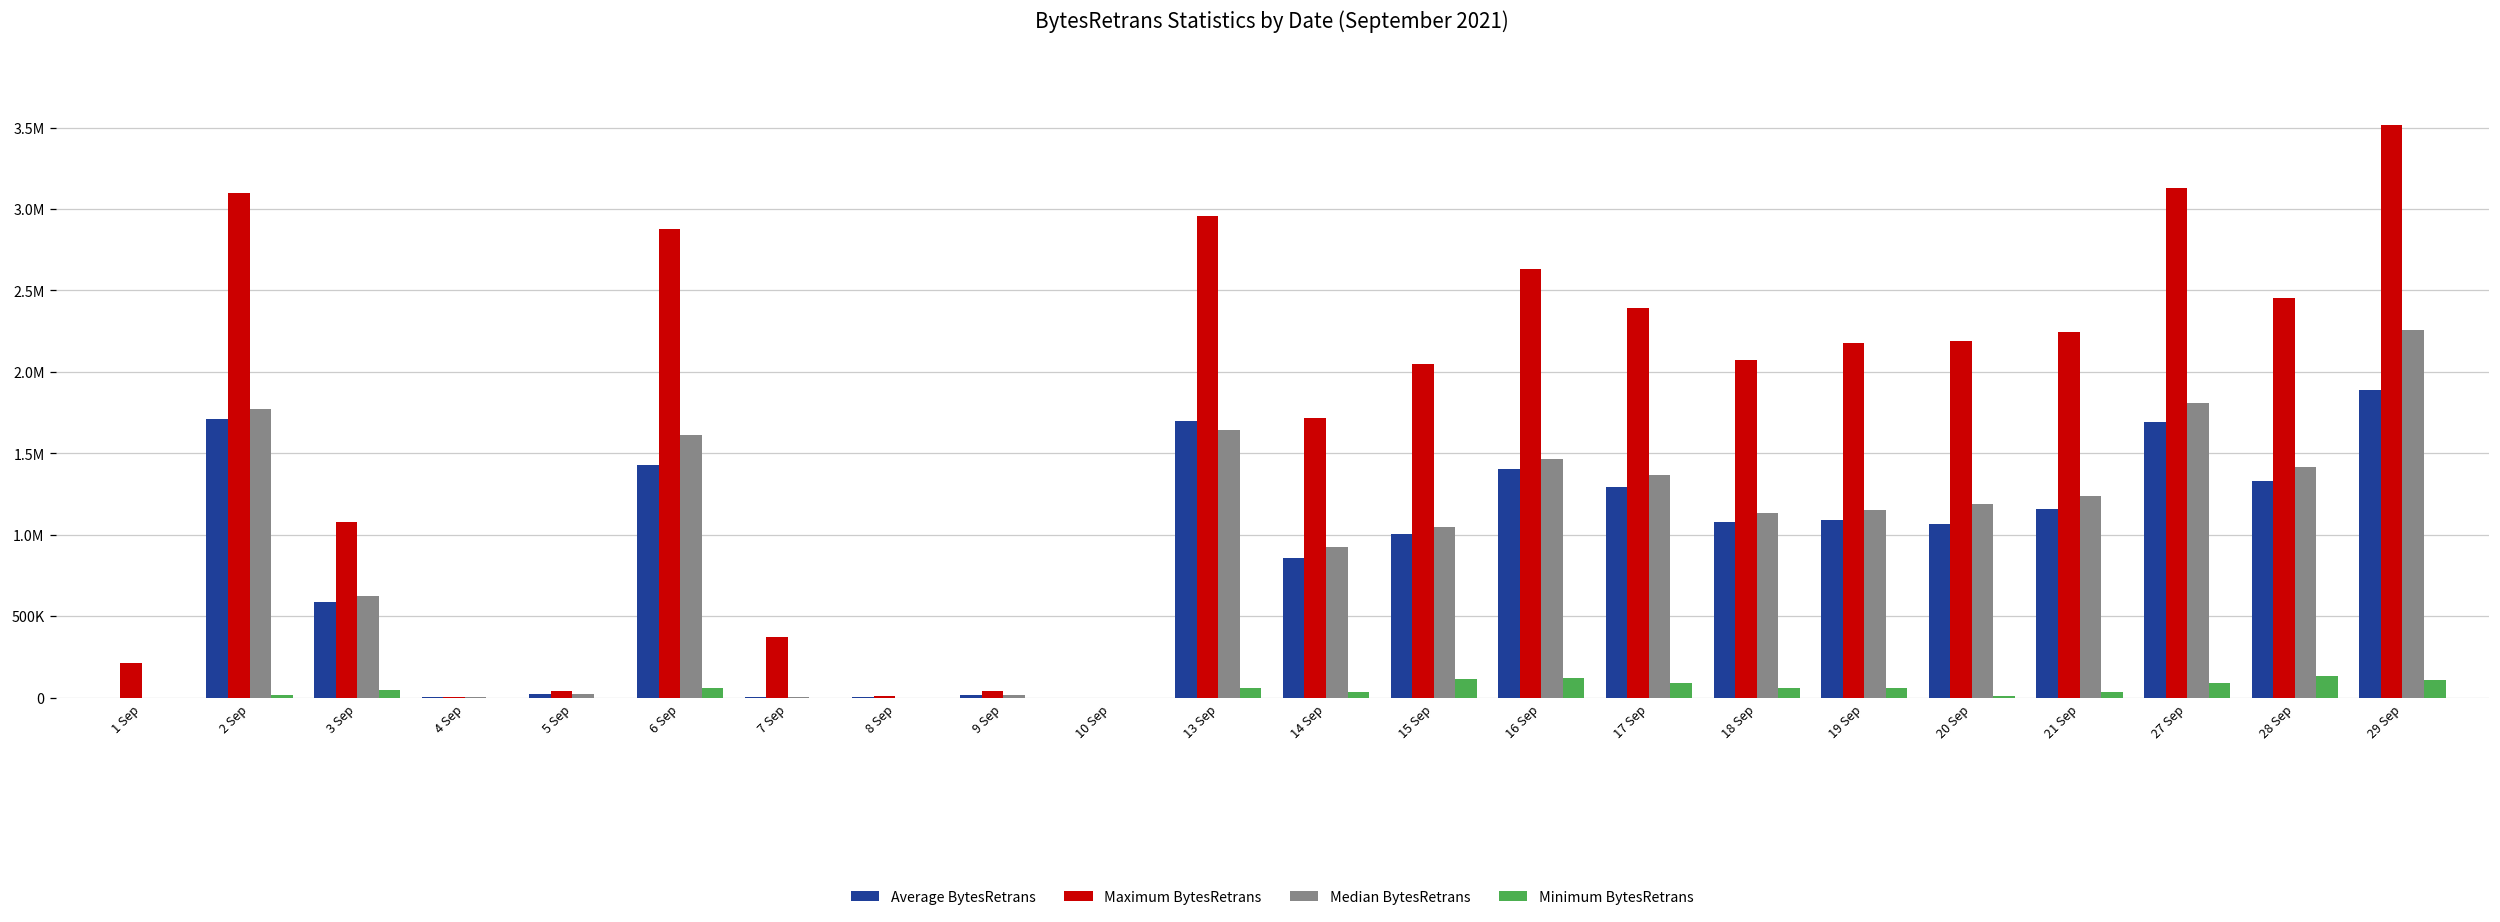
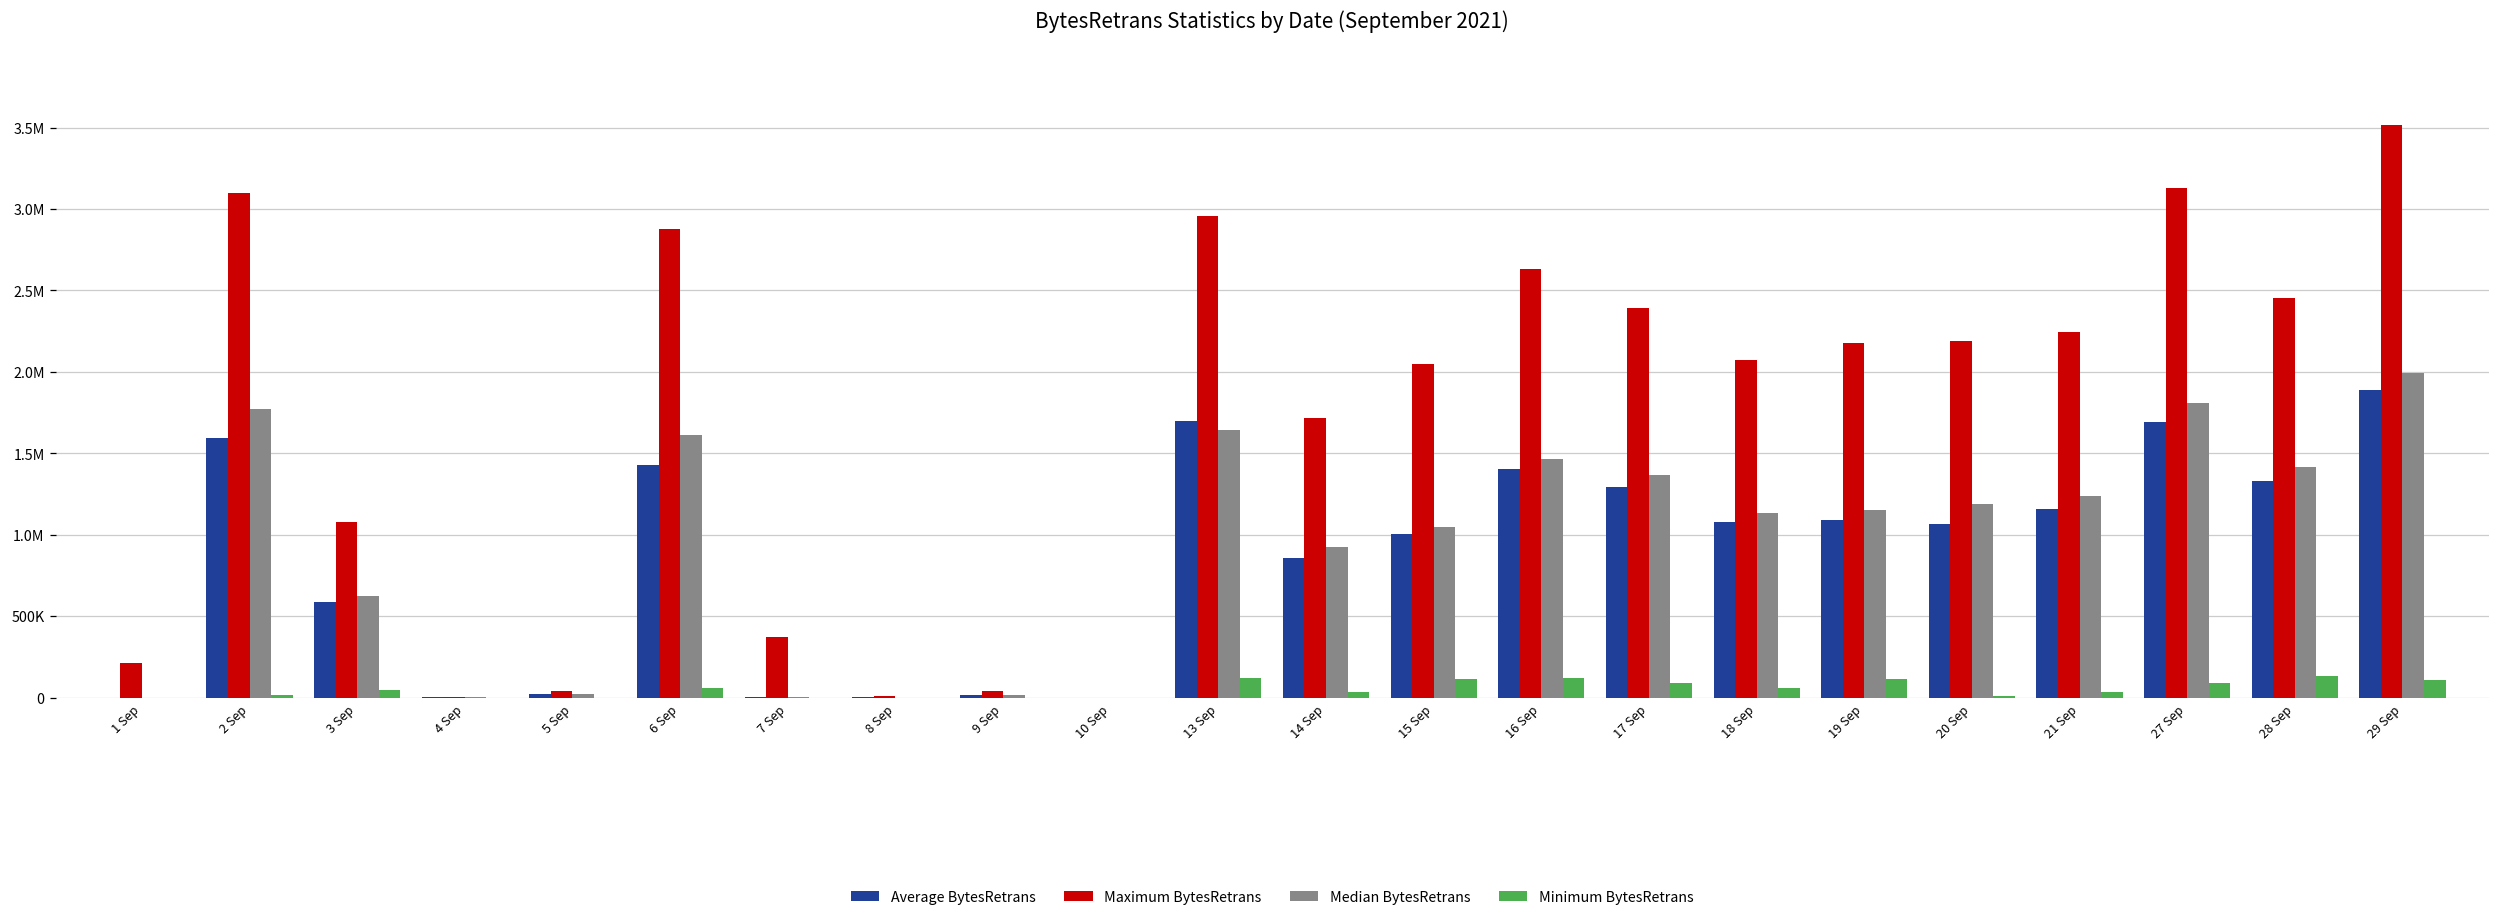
  {
    "Average BytesRetrans": {
      "1 Sep": 0,
-     "2 Sep": 1710000,
+     "2 Sep": 1590000,
      "3 Sep": 580000,
      "5 Sep": 20000,
      "6 Sep": 1430000,
      "10 Sep": 0,
      "13 Sep": 1700000,
      "14 Sep": 860000,
      "15 Sep": 1010000,
      "16 Sep": 1400000,
      "17 Sep": 1290000,
      "18 Sep": 1080000,
      "19 Sep": 1090000,
      "20 Sep": 1060000,
      "21 Sep": 1160000,
      "27 Sep": 1690000,
      "28 Sep": 1330000,
      "29 Sep": 1890000
    },
    "Maximum BytesRetrans": {
      "1 Sep": 210000,
      "2 Sep": 3100000,
      "3 Sep": 1080000,
      "5 Sep": 40000,
      "6 Sep": 2880000,
      "7 Sep": 370000,
      "9 Sep": 40000,
      "10 Sep": 0,
      "13 Sep": 2950000,
      "14 Sep": 1720000,
      "15 Sep": 2050000,
      "16 Sep": 2630000,
      "17 Sep": 2390000,
      "18 Sep": 2070000,
      "19 Sep": 2180000,
      "20 Sep": 2190000,
      "21 Sep": 2250000,
      "27 Sep": 3130000,
      "28 Sep": 2450000,
      "29 Sep": 3520000
    },
    "Median BytesRetrans": {
      "1 Sep": 0,
      "2 Sep": 1770000,
      "3 Sep": 630000,
      "5 Sep": 20000,
      "6 Sep": 1610000,
      "10 Sep": 0,
      "13 Sep": 1640000,
      "14 Sep": 930000,
      "15 Sep": 1050000,
      "16 Sep": 1470000,
      "17 Sep": 1360000,
      "18 Sep": 1130000,
      "19 Sep": 1150000,
      "20 Sep": 1190000,
      "21 Sep": 1240000,
      "27 Sep": 1810000,
      "28 Sep": 1410000,
-     "29 Sep": 2250000
+     "29 Sep": 2000000
    },
    "Minimum BytesRetrans": {
      "1 Sep": 0,
      "3 Sep": 50000,
      "4 Sep": 0,
      "5 Sep": 0,
      "6 Sep": 60000,
      "7 Sep": 0,
      "9 Sep": 0,
      "10 Sep": 0,
-     "13 Sep": 60000,
+     "13 Sep": 120000,
      "14 Sep": 30000,
      "15 Sep": 110000,
      "16 Sep": 120000,
      "17 Sep": 90000,
      "18 Sep": 60000,
-     "19 Sep": 60000,
+     "19 Sep": 120000,
      "21 Sep": 30000,
      "27 Sep": 90000,
      "28 Sep": 130000,
      "29 Sep": 110000
    }
  }
